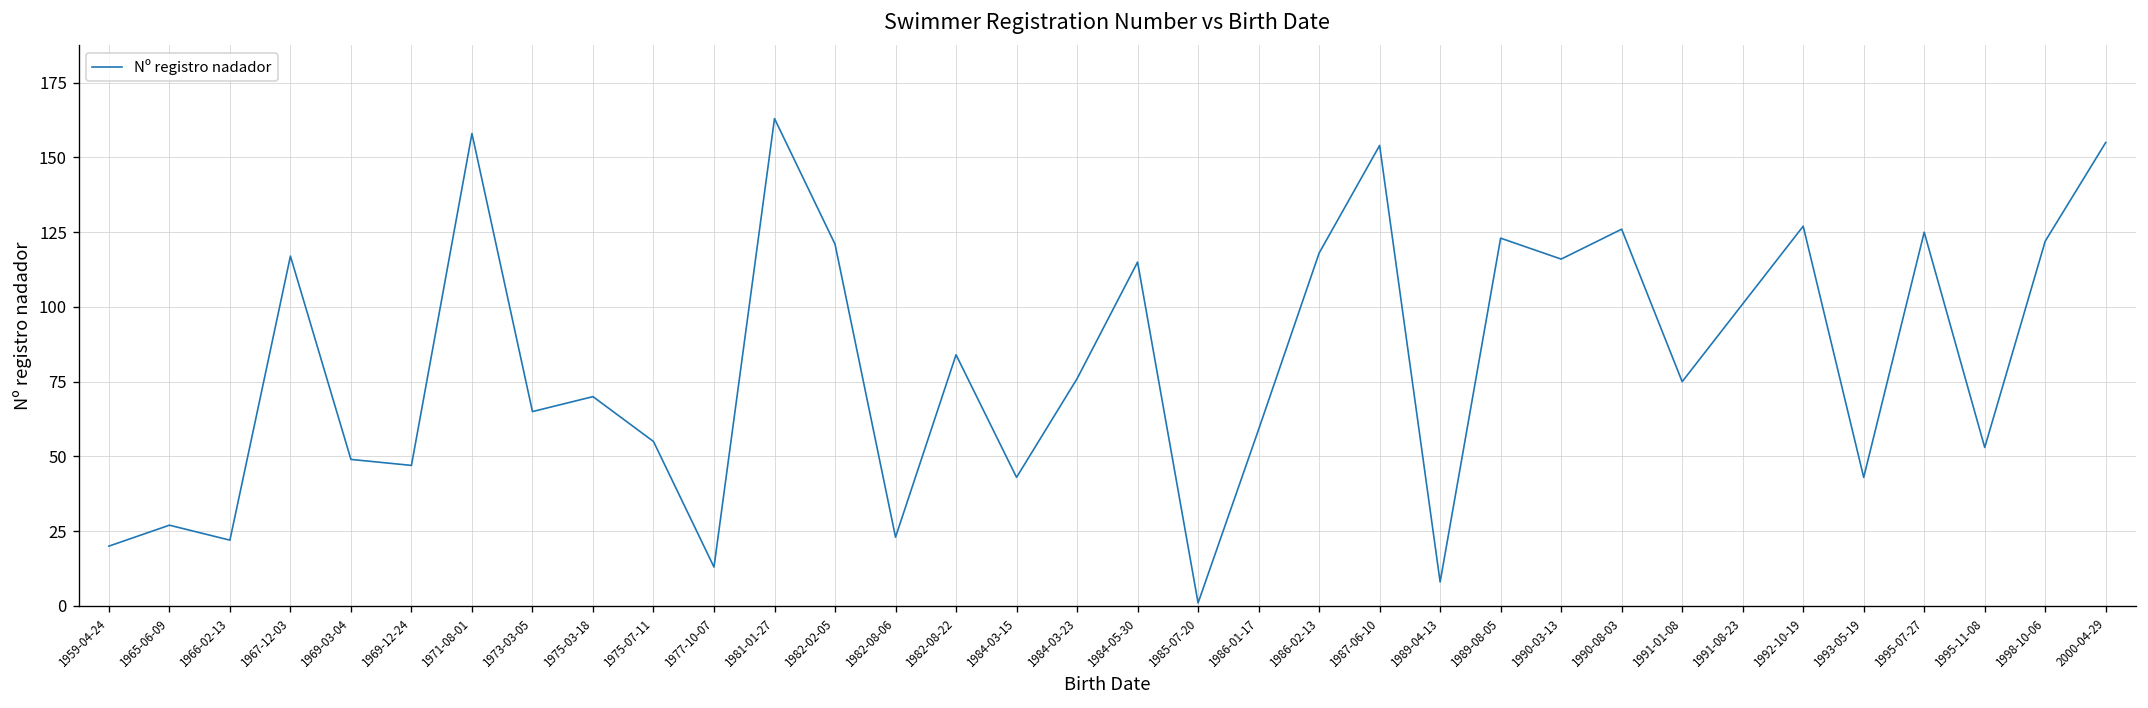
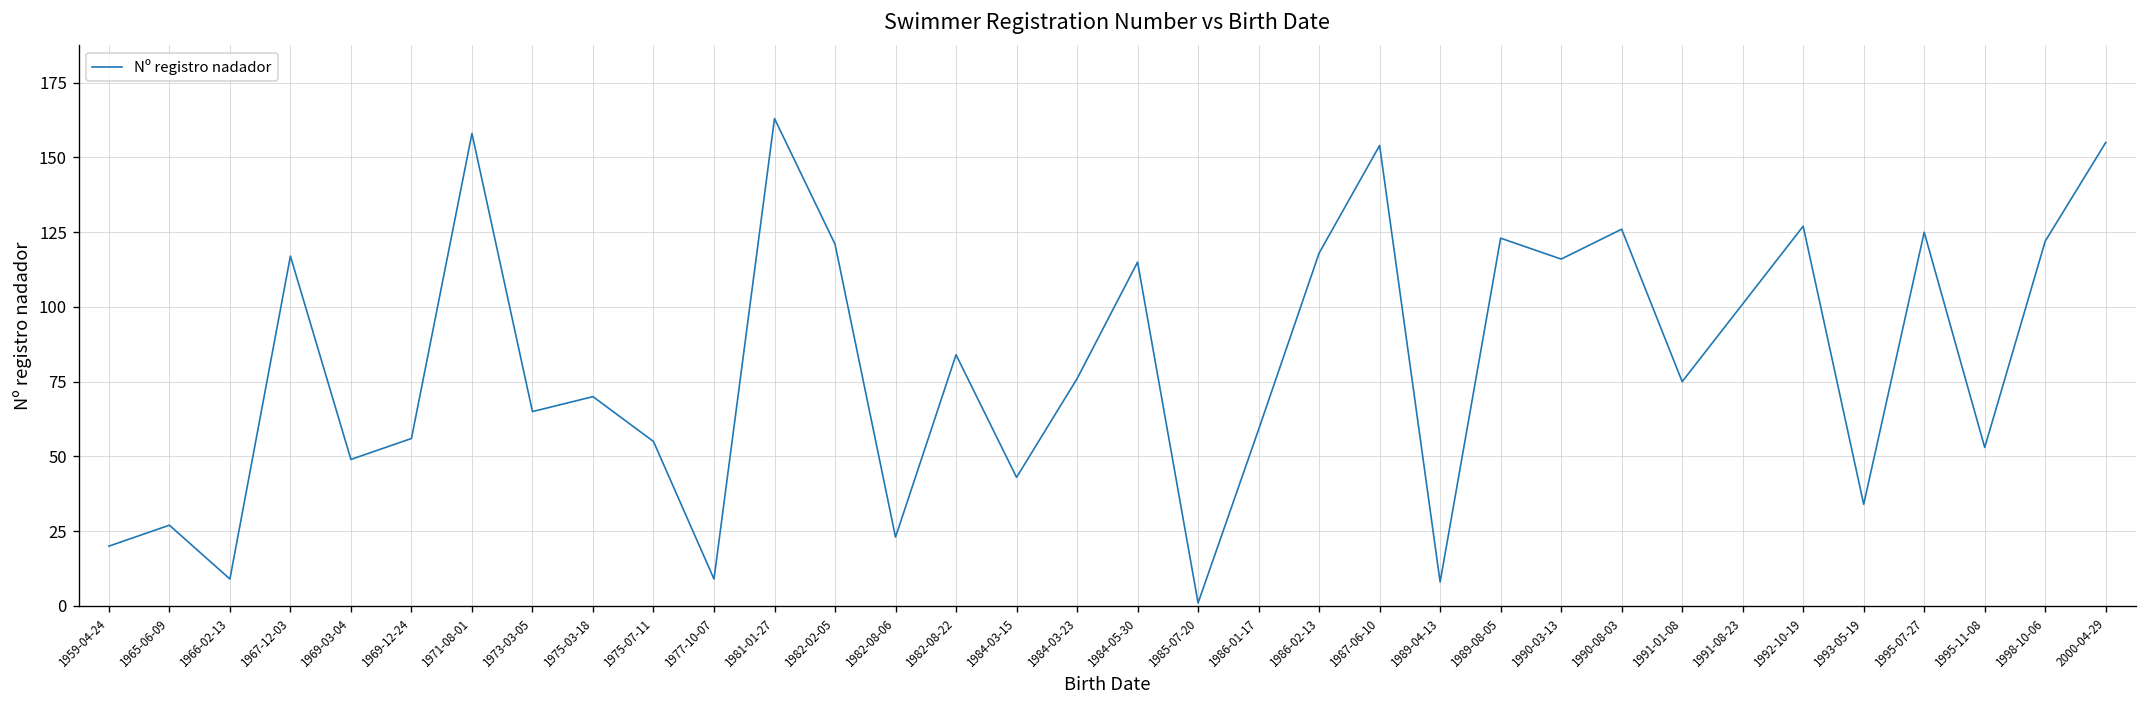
  {
    "1959-04-24": 20,
    "1965-06-09": 27,
-   "1966-02-13": 22,
+   "1966-02-13": 9,
    "1967-12-03": 117,
    "1969-03-04": 49,
-   "1969-12-24": 47,
+   "1969-12-24": 56,
    "1971-08-01": 158,
    "1973-03-05": 65,
    "1975-03-18": 70,
    "1975-07-11": 55,
-   "1977-10-07": 13,
+   "1977-10-07": 9,
    "1981-01-27": 163,
    "1982-02-05": 121,
    "1982-08-06": 23,
    "1982-08-22": 84,
    "1984-03-15": 43,
    "1984-03-23": 76,
    "1984-05-30": 115,
    "1985-07-20": 1,
    "1986-01-17": 59,
    "1986-02-13": 118,
    "1987-06-10": 154,
    "1989-04-13": 8,
    "1989-08-05": 123,
    "1990-03-13": 116,
    "1990-08-03": 126,
    "1991-01-08": 75,
    "1991-08-23": 101,
    "1992-10-19": 127,
-   "1993-05-19": 43,
+   "1993-05-19": 34,
    "1995-07-27": 125,
    "1995-11-08": 53,
    "1998-10-06": 122,
    "2000-04-29": 155
  }
